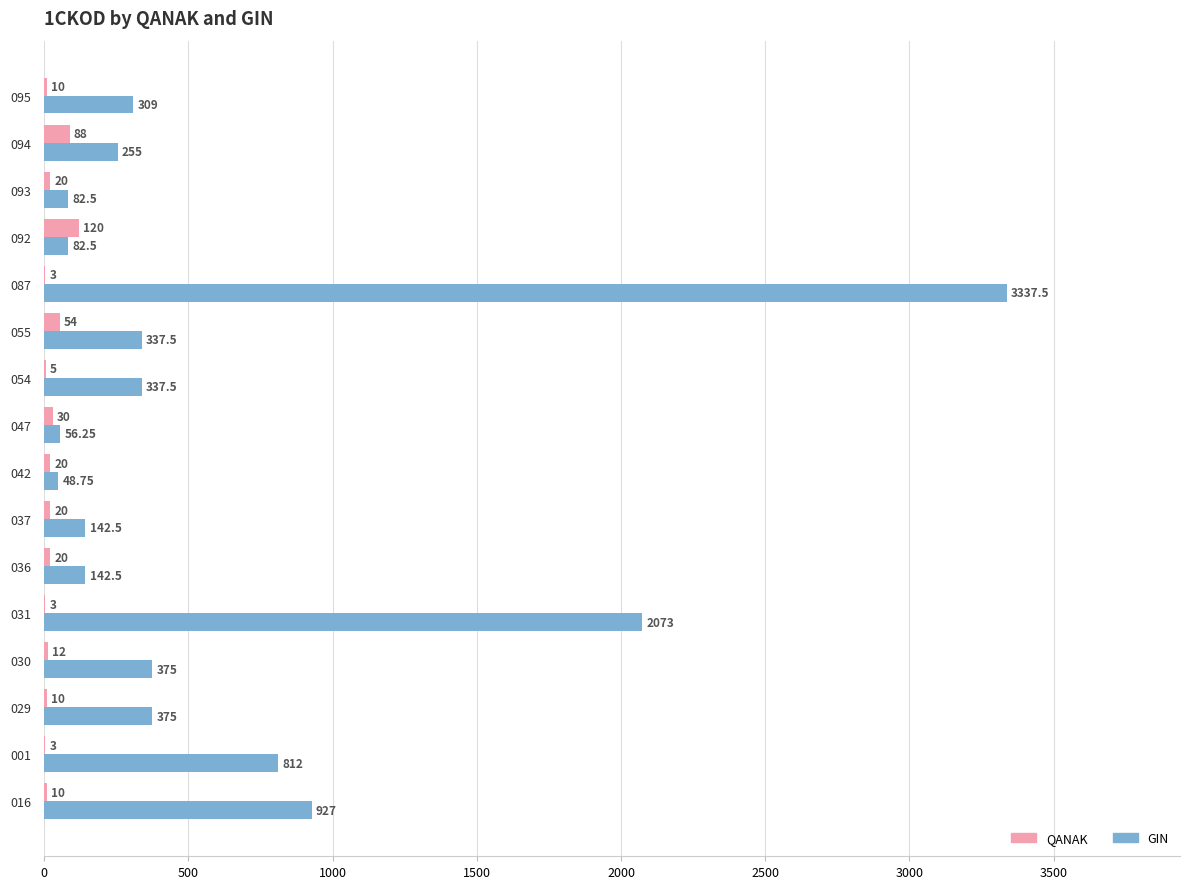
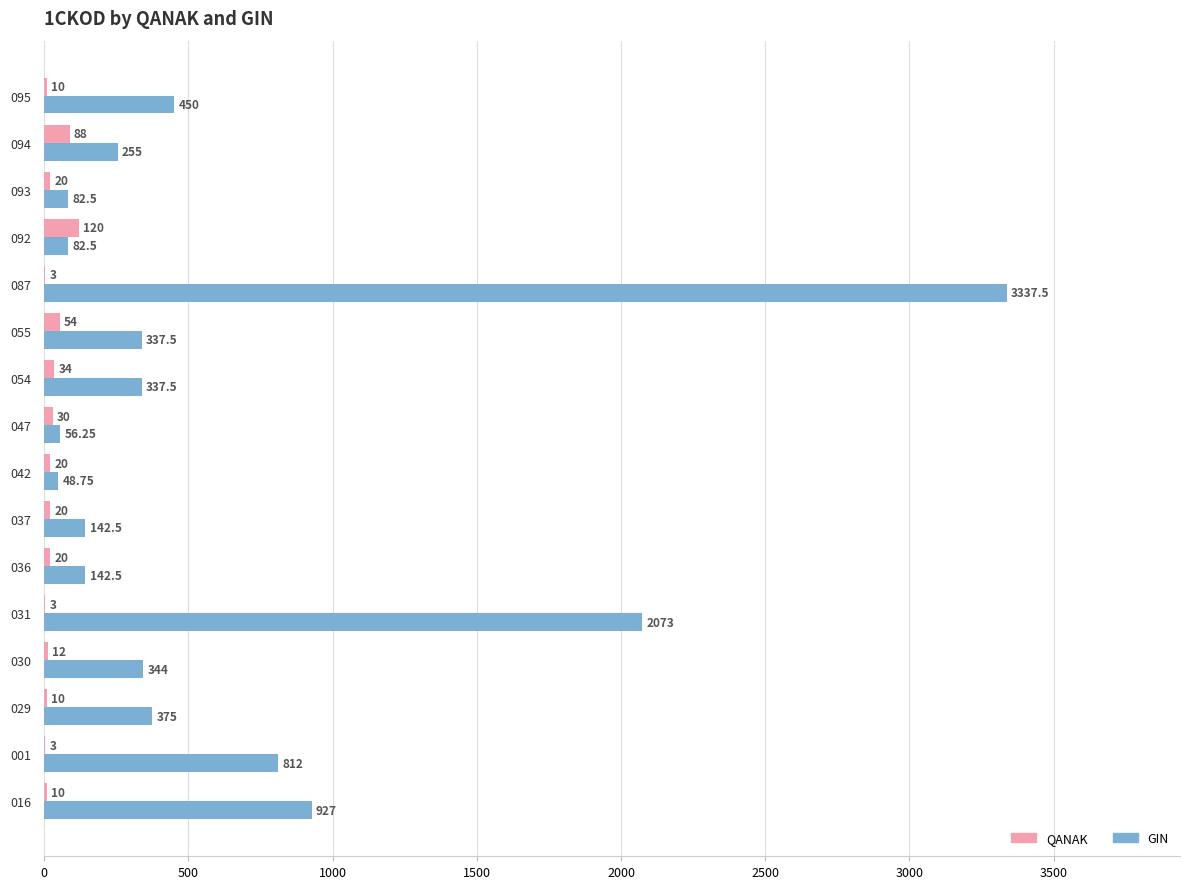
  {
    "GIN": {
-     "095": 309,
+     "095": 450,
      "094": 255,
      "093": 82.5,
      "092": 82.5,
      "087": 3337.5,
      "055": 337.5,
      "054": 337.5,
      "047": 56.25,
      "042": 48.75,
      "037": 142.5,
      "036": 142.5,
      "031": 2073,
-     "030": 375,
+     "030": 344,
      "029": 375,
      "001": 812,
      "016": 927
    },
    "QANAK": {
      "095": 10,
      "094": 88,
      "093": 20,
      "092": 120,
      "087": 3,
      "055": 54,
-     "054": 5,
+     "054": 34,
      "047": 30,
      "042": 20,
      "037": 20,
      "036": 20,
      "031": 3,
      "030": 12,
      "029": 10,
      "001": 3,
      "016": 10
    }
  }
